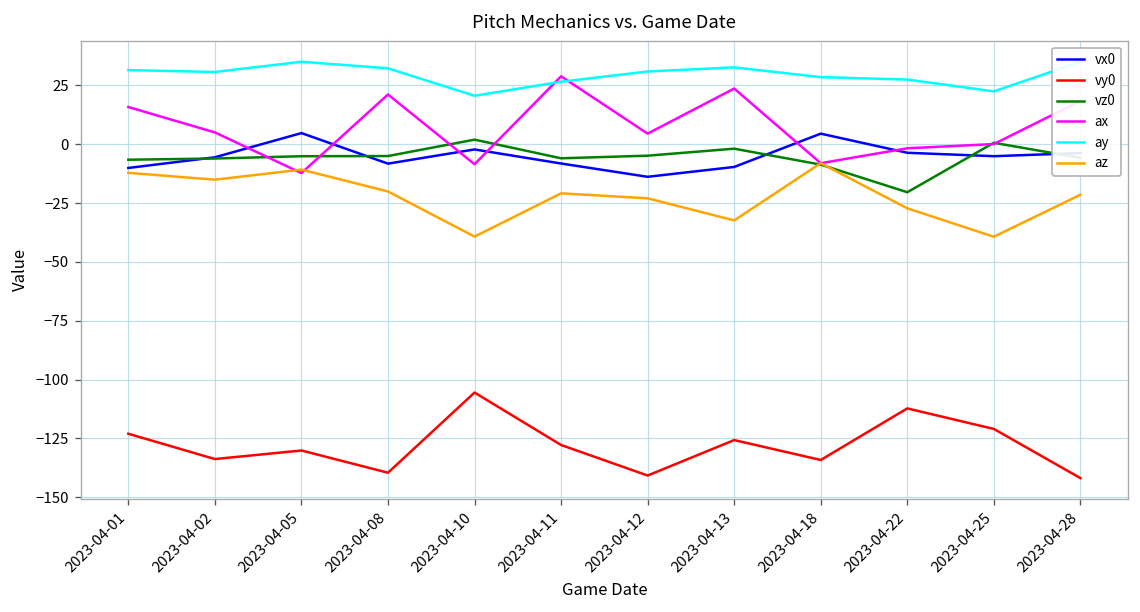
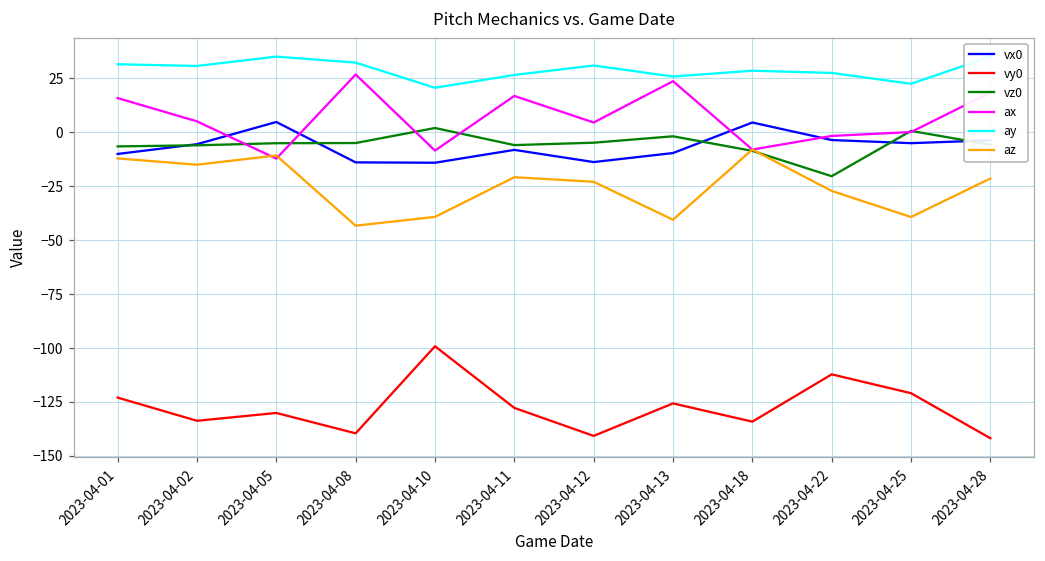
  {
    "vx0": {
      "2023-04-01": -10,
      "2023-04-05": 5,
-     "2023-04-08": -8,
-     "2023-04-10": -2,
+     "2023-04-08": -14,
+     "2023-04-10": -14,
      "2023-04-11": -8,
      "2023-04-12": -14,
      "2023-04-13": -10,
      "2023-04-18": 5,
      "2023-04-22": -4,
      "2023-04-25": -5
    },
    "vy0": {
      "2023-04-01": -123,
      "2023-04-02": -134,
      "2023-04-05": -130,
      "2023-04-08": -140,
-     "2023-04-10": -105,
+     "2023-04-10": -99,
      "2023-04-11": -128,
      "2023-04-12": -141,
      "2023-04-13": -126,
      "2023-04-18": -134,
      "2023-04-22": -112,
      "2023-04-25": -121,
      "2023-04-28": -142
    },
    "vz0": {
      "2023-04-01": -7,
      "2023-04-05": -5,
      "2023-04-08": -5,
      "2023-04-10": 2,
      "2023-04-11": -6,
      "2023-04-12": -5,
      "2023-04-13": -2,
      "2023-04-22": -20
    },
    "ax": {
      "2023-04-01": 16,
      "2023-04-02": 5,
      "2023-04-05": -12,
-     "2023-04-08": 21,
+     "2023-04-08": 27,
      "2023-04-10": -8,
-     "2023-04-11": 29,
+     "2023-04-11": 17,
      "2023-04-12": 5,
      "2023-04-13": 24,
      "2023-04-22": -2
    },
    "ay": {
      "2023-04-01": 32,
      "2023-04-02": 31,
      "2023-04-05": 35,
      "2023-04-08": 32,
      "2023-04-10": 21,
      "2023-04-11": 27,
      "2023-04-12": 31,
-     "2023-04-13": 33,
+     "2023-04-13": 26,
      "2023-04-18": 29,
      "2023-04-22": 27,
      "2023-04-25": 22
    },
    "az": {
      "2023-04-01": -12,
      "2023-04-02": -15,
      "2023-04-05": -11,
-     "2023-04-08": -20,
+     "2023-04-08": -43,
      "2023-04-10": -39,
      "2023-04-11": -21,
      "2023-04-12": -23,
-     "2023-04-13": -32,
+     "2023-04-13": -41,
      "2023-04-22": -27,
      "2023-04-25": -39,
      "2023-04-28": -21
    }
  }
